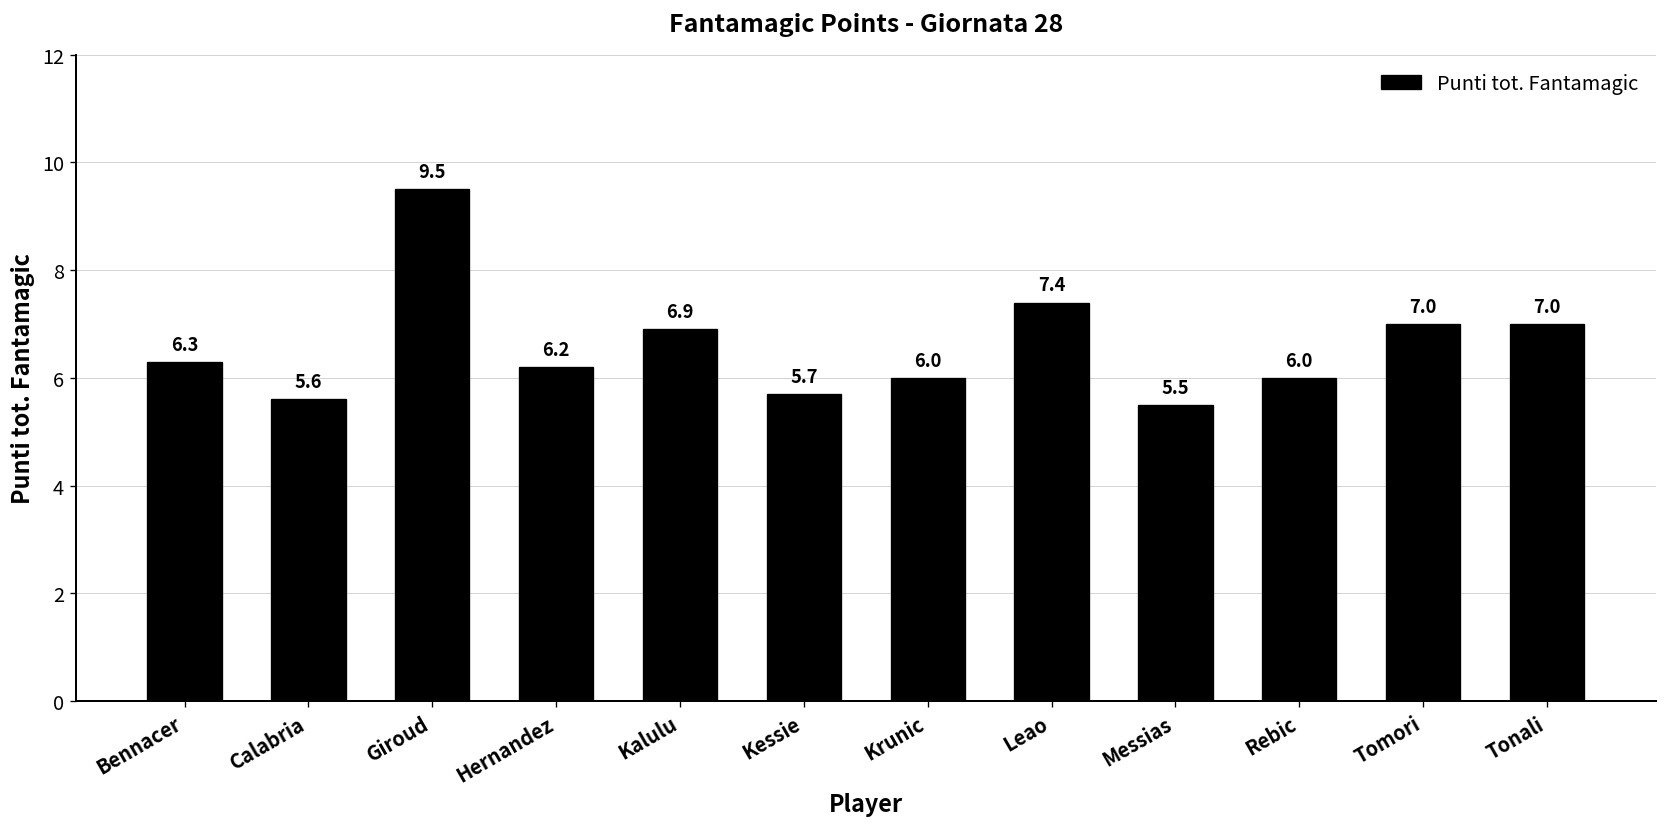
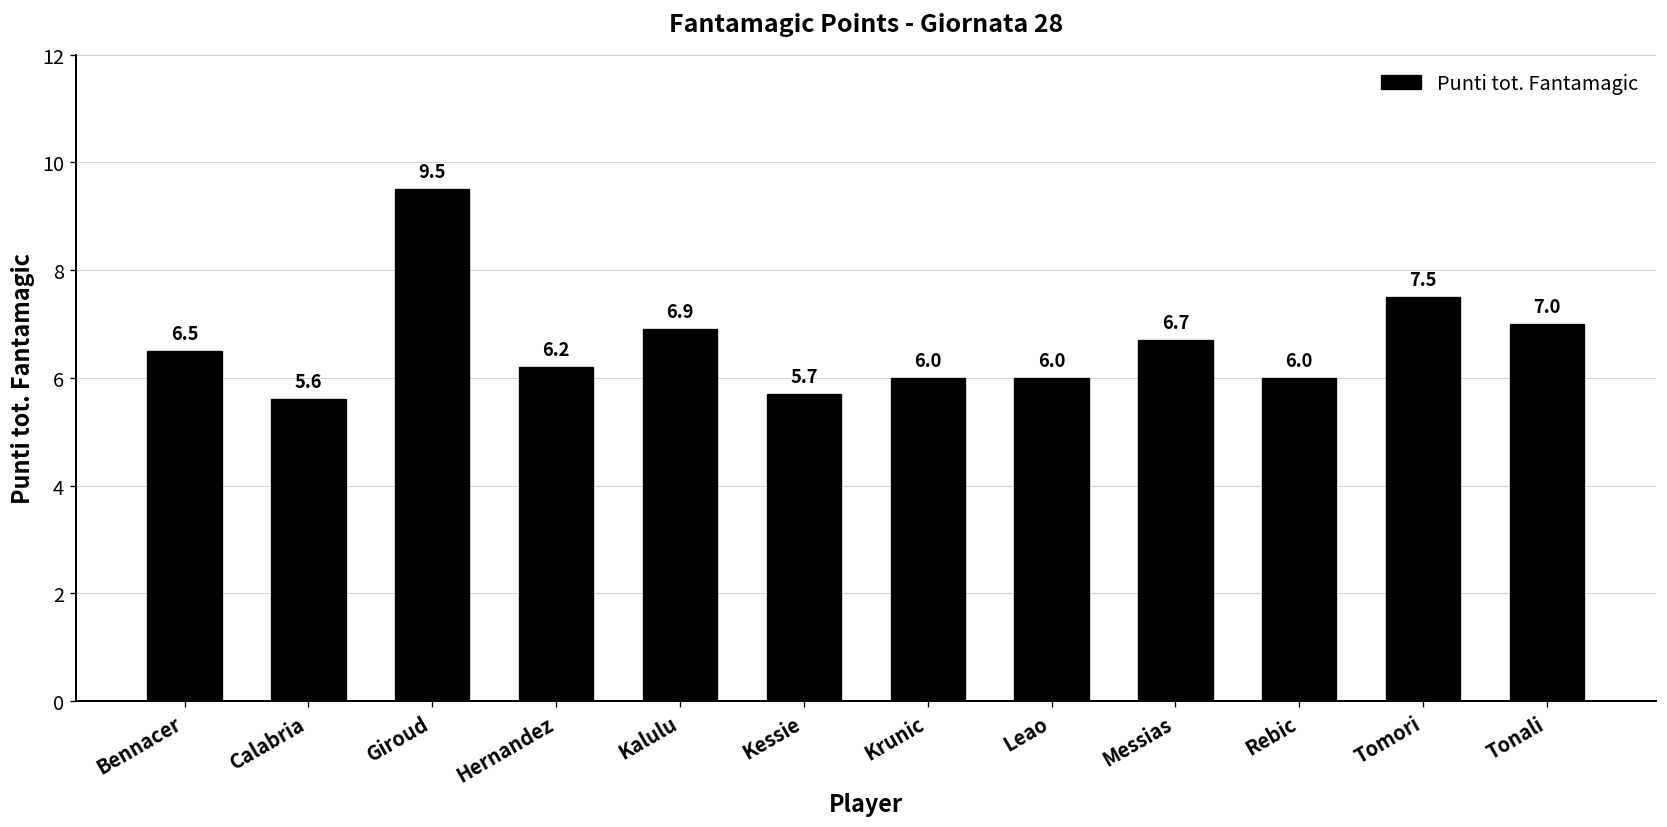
  {
-   "Bennacer": 6.3,
+   "Bennacer": 6.5,
    "Calabria": 5.6,
    "Giroud": 9.5,
    "Hernandez": 6.2,
    "Kalulu": 6.9,
    "Kessie": 5.7,
    "Krunic": 6.0,
-   "Leao": 7.4,
-   "Messias": 5.5,
+   "Leao": 6.0,
+   "Messias": 6.7,
    "Rebic": 6.0,
-   "Tomori": 7.0,
+   "Tomori": 7.5,
    "Tonali": 7.0
  }
